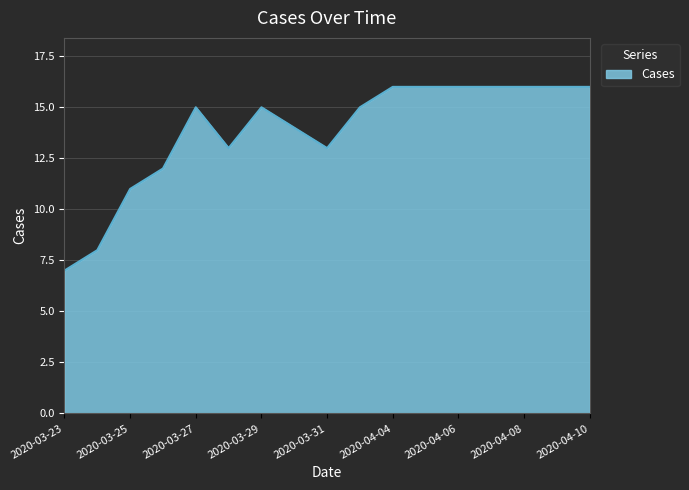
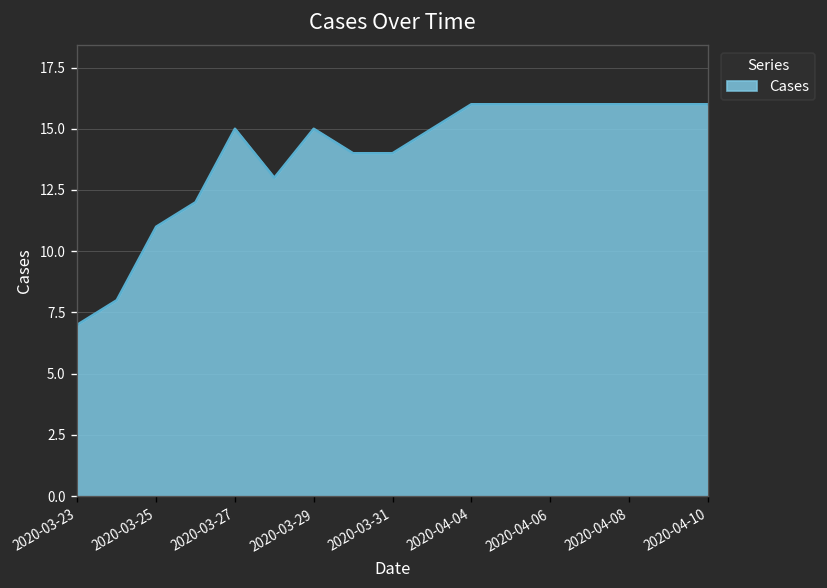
  {
    "2020-03-23": 7,
    "2020-03-25": 11,
    "2020-03-27": 15,
    "2020-03-29": 15,
-   "2020-03-31": 13,
+   "2020-03-31": 14,
    "2020-04-04": 16,
    "2020-04-06": 16,
    "2020-04-08": 16,
    "2020-04-10": 16
  }
